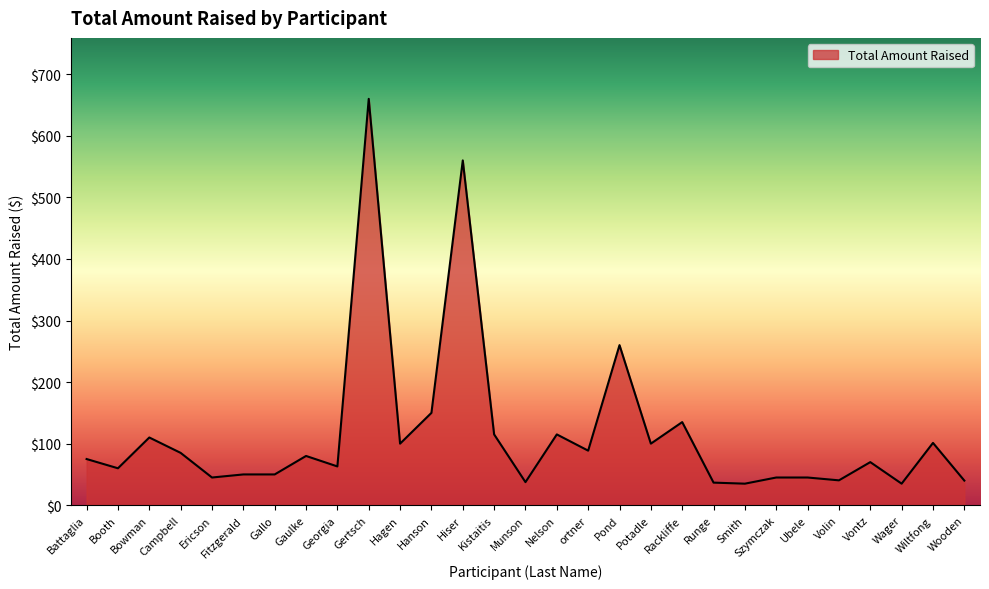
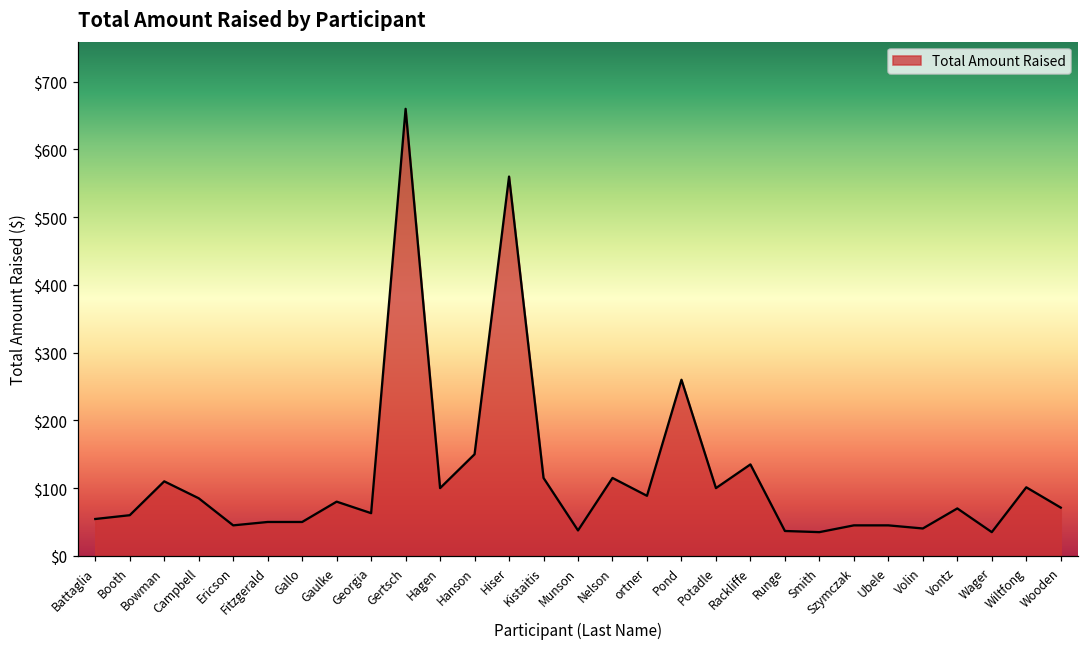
  {
-   "Battaglia": "$80",
+   "Battaglia": "$50",
    "Booth": "$60",
    "Bowman": "$110",
    "Campbell": "$90",
    "Ericson": "$50",
    "Fitzgerald": "$50",
    "Gallo": "$50",
    "Gaulke": "$80",
    "Georgia": "$60",
    "Gertsch": "$660",
    "Hagen": "$100",
    "Hanson": "$150",
    "Hiser": "$560",
    "Kistaitis": "$120",
    "Munson": "$40",
    "Nelson": "$120",
    "ortner": "$90",
    "Pond": "$260",
    "Potadle": "$100",
    "Rackliffe": "$140",
    "Runge": "$40",
    "Smith": "$40",
    "Szymczak": "$50",
    "Ubele": "$50",
    "Volin": "$40",
    "Vontz": "$70",
    "Wager": "$40",
    "Wiltfong": "$100",
-   "Wooden": "$40"
+   "Wooden": "$70"
  }
